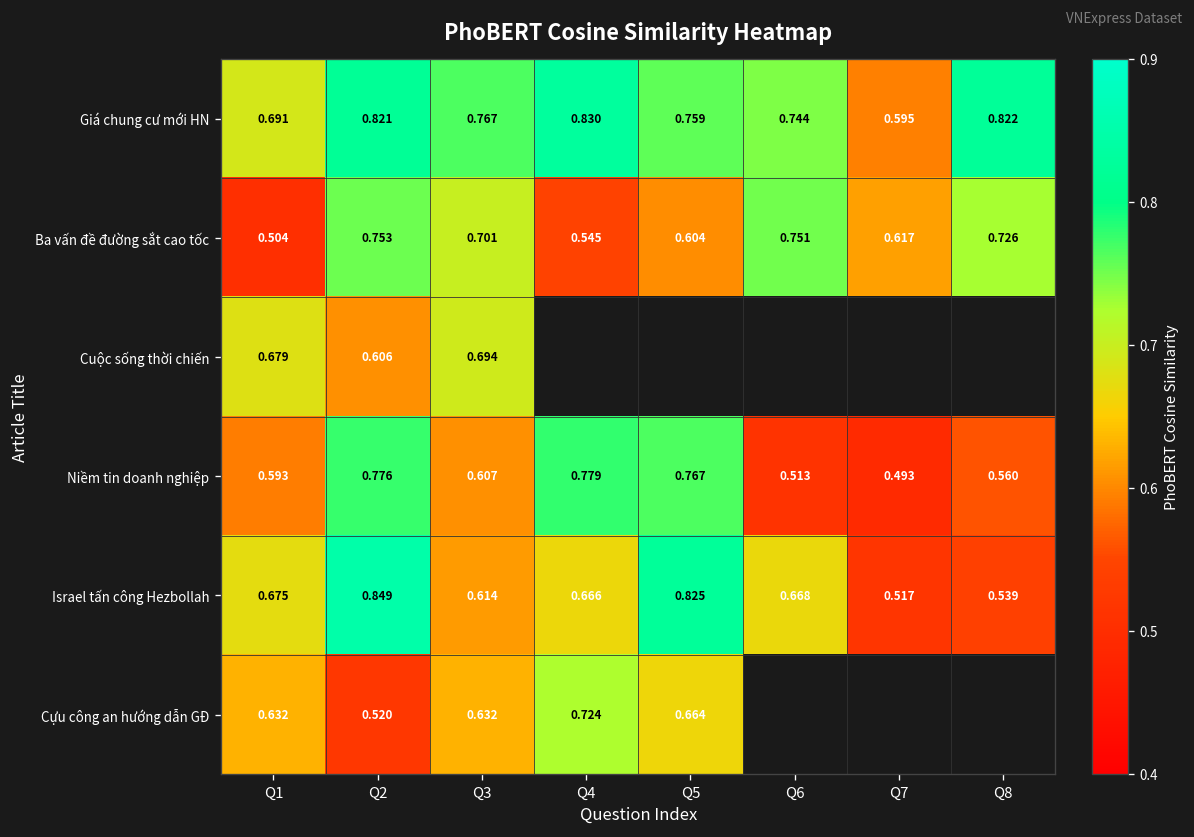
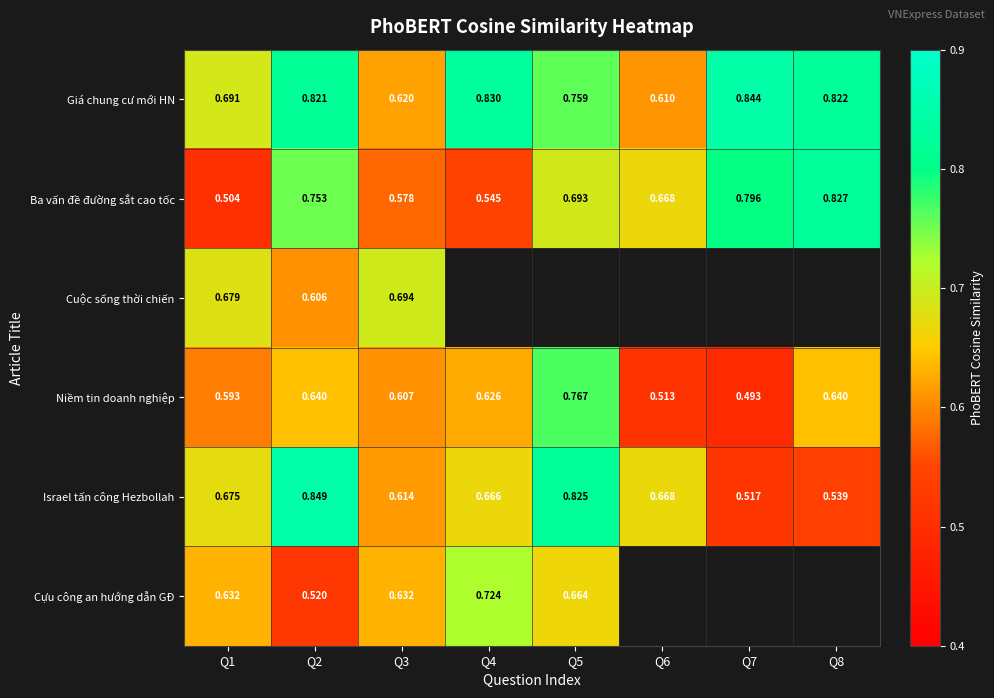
  {
    "Giá chung cư mới HN": {
      "Q1": 0.691,
      "Q2": 0.821,
-     "Q3": 0.767,
+     "Q3": 0.620,
      "Q4": 0.830,
      "Q5": 0.759,
-     "Q6": 0.744,
-     "Q7": 0.595,
+     "Q6": 0.610,
+     "Q7": 0.844,
      "Q8": 0.822
    },
    "Ba vấn đề đường sắt cao tốc": {
      "Q1": 0.504,
      "Q2": 0.753,
-     "Q3": 0.701,
+     "Q3": 0.578,
      "Q4": 0.545,
-     "Q5": 0.604,
-     "Q6": 0.751,
-     "Q7": 0.617,
-     "Q8": 0.726
+     "Q5": 0.693,
+     "Q6": 0.668,
+     "Q7": 0.796,
+     "Q8": 0.827
    },
    "Cuộc sống thời chiến": {
      "Q1": 0.679,
      "Q2": 0.606,
      "Q3": 0.694
    },
    "Niềm tin doanh nghiệp": {
      "Q1": 0.593,
-     "Q2": 0.776,
+     "Q2": 0.640,
      "Q3": 0.607,
-     "Q4": 0.779,
+     "Q4": 0.626,
      "Q5": 0.767,
      "Q6": 0.513,
      "Q7": 0.493,
-     "Q8": 0.560
+     "Q8": 0.640
    },
    "Israel tấn công Hezbollah": {
      "Q1": 0.675,
      "Q2": 0.849,
      "Q3": 0.614,
      "Q4": 0.666,
      "Q5": 0.825,
      "Q6": 0.668,
      "Q7": 0.517,
      "Q8": 0.539
    },
    "Cựu công an hướng dẫn GĐ": {
      "Q1": 0.632,
      "Q2": 0.520,
      "Q3": 0.632,
      "Q4": 0.724,
      "Q5": 0.664
    }
  }
